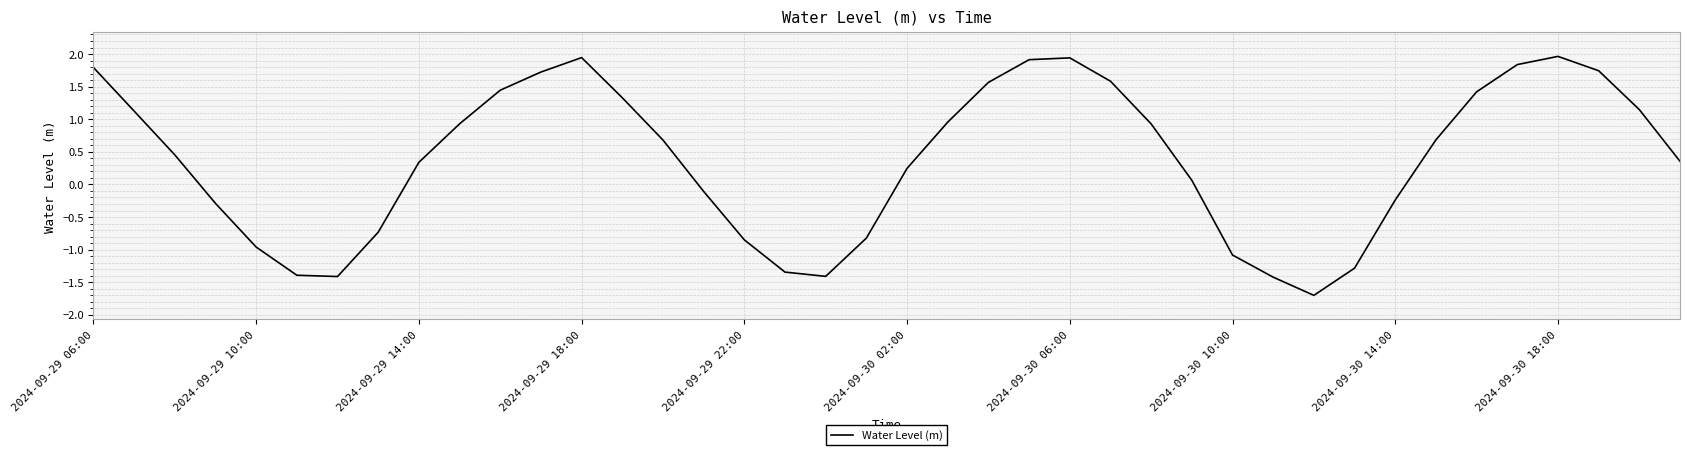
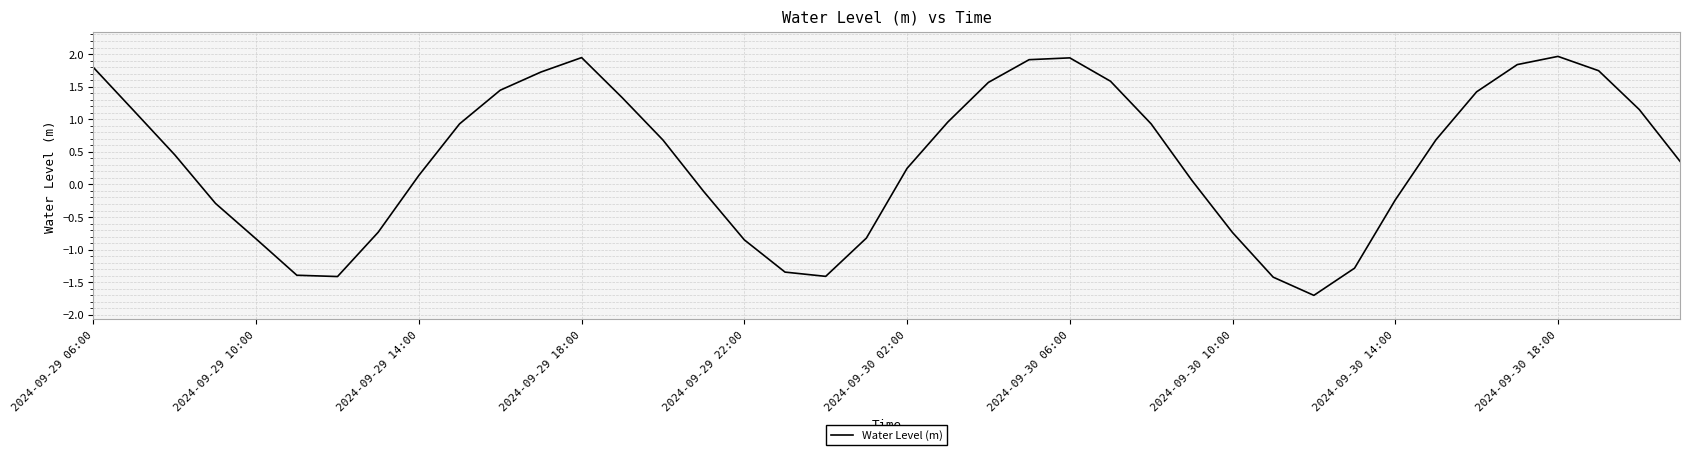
  {
    "2024-09-29 06:00": 1.8,
-   "2024-09-29 10:00": -1.0,
-   "2024-09-29 14:00": 0.3,
+   "2024-09-29 10:00": -0.8,
+   "2024-09-29 14:00": 0.1,
    "2024-09-29 18:00": 1.9,
    "2024-09-29 22:00": -0.8,
    "2024-09-30 02:00": 0.2,
    "2024-09-30 06:00": 1.9,
-   "2024-09-30 10:00": -1.1,
+   "2024-09-30 10:00": -0.7,
    "2024-09-30 14:00": -0.2,
    "2024-09-30 18:00": 2.0
  }
